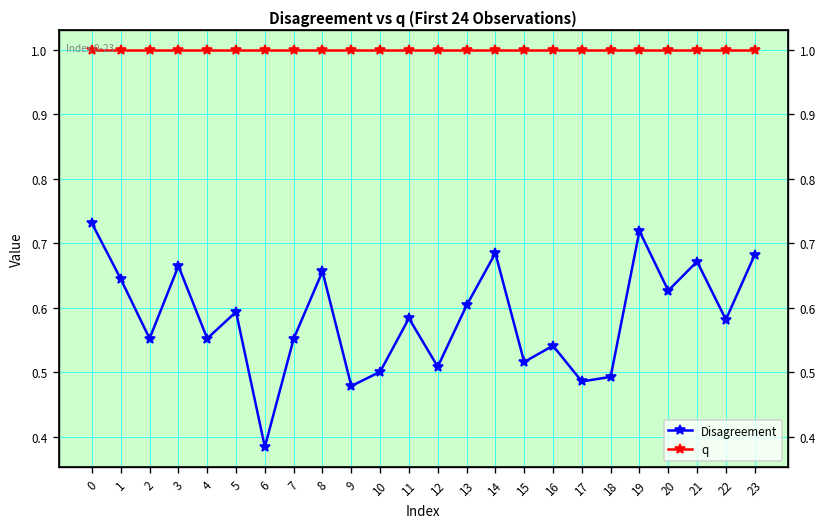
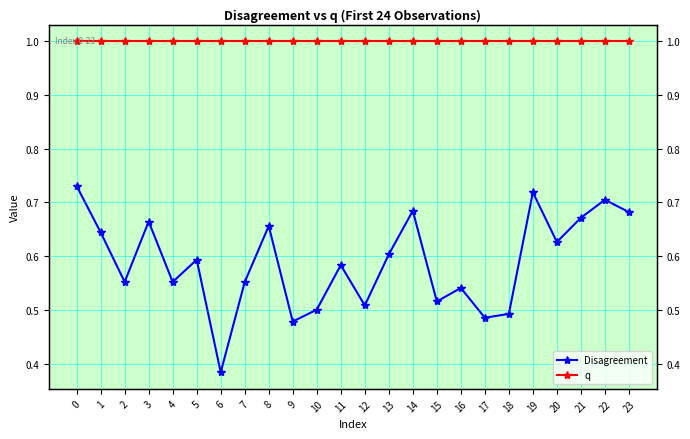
  {
    "Disagreement": {
      "0": 0.73,
      "1": 0.64,
      "2": 0.55,
      "3": 0.66,
      "4": 0.55,
      "5": 0.59,
      "6": 0.38,
      "7": 0.55,
      "8": 0.66,
      "9": 0.48,
      "10": 0.50,
      "11": 0.58,
      "12": 0.51,
      "13": 0.60,
      "14": 0.68,
      "15": 0.52,
      "16": 0.54,
      "17": 0.49,
      "18": 0.49,
      "19": 0.72,
      "20": 0.63,
      "21": 0.67,
-     "22": 0.58,
+     "22": 0.71,
      "23": 0.68
    },
    "q": {
      "1": 1.00,
      "2": 1.00,
      "3": 1.00,
      "4": 1.00,
      "5": 1.00,
      "6": 1.00,
      "7": 1.00,
      "8": 1.00,
      "9": 1.00,
      "10": 1.00,
      "11": 1.00,
      "12": 1.00,
      "13": 1.00,
      "14": 1.00,
      "15": 1.00,
      "16": 1.00,
      "17": 1.00,
      "18": 1.00,
      "19": 1.00,
      "20": 1.00,
      "21": 1.00,
      "22": 1.00,
      "23": 1.00
    }
  }
